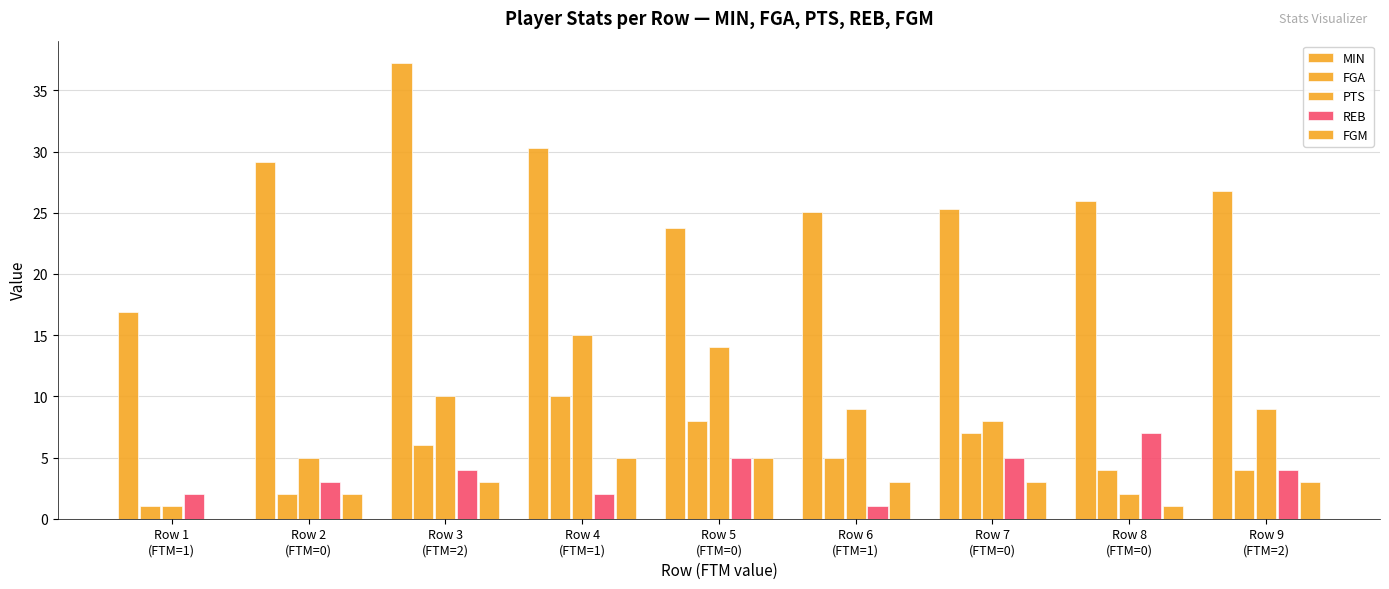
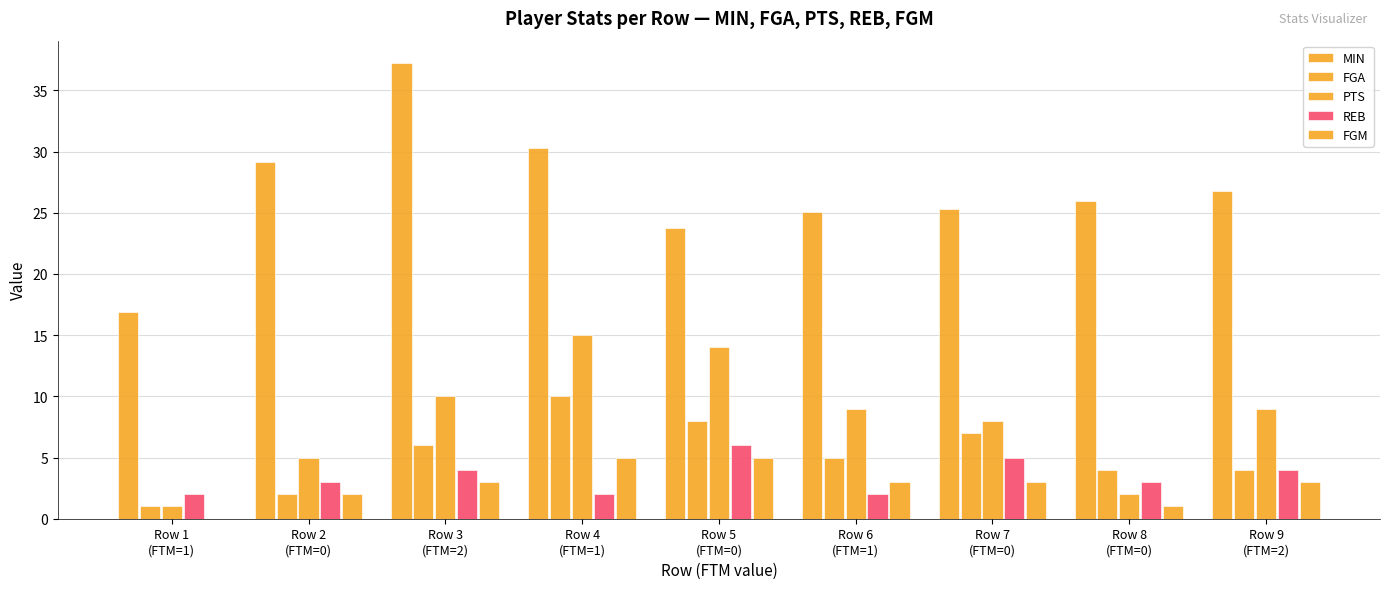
  {
    "REB": {
      "Row 1 (FTM=1)": 2,
      "Row 2 (FTM=0)": 3,
      "Row 3 (FTM=2)": 4,
      "Row 4 (FTM=1)": 2,
-     "Row 5 (FTM=0)": 5,
-     "Row 6 (FTM=1)": 1,
+     "Row 5 (FTM=0)": 6,
+     "Row 6 (FTM=1)": 2,
      "Row 7 (FTM=0)": 5,
-     "Row 8 (FTM=0)": 7,
+     "Row 8 (FTM=0)": 3,
      "Row 9 (FTM=2)": 4
    }
  }
